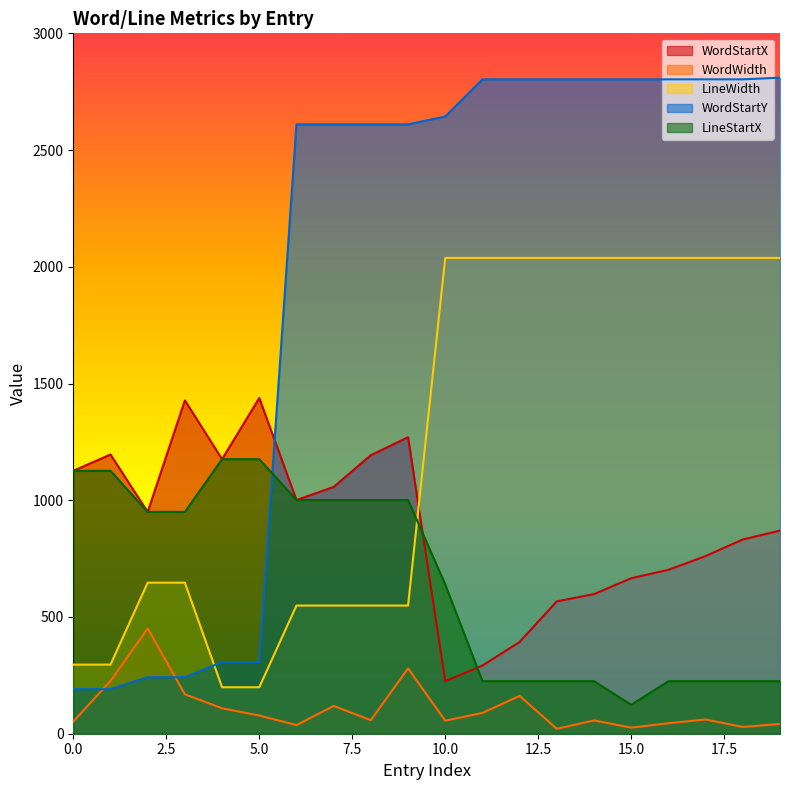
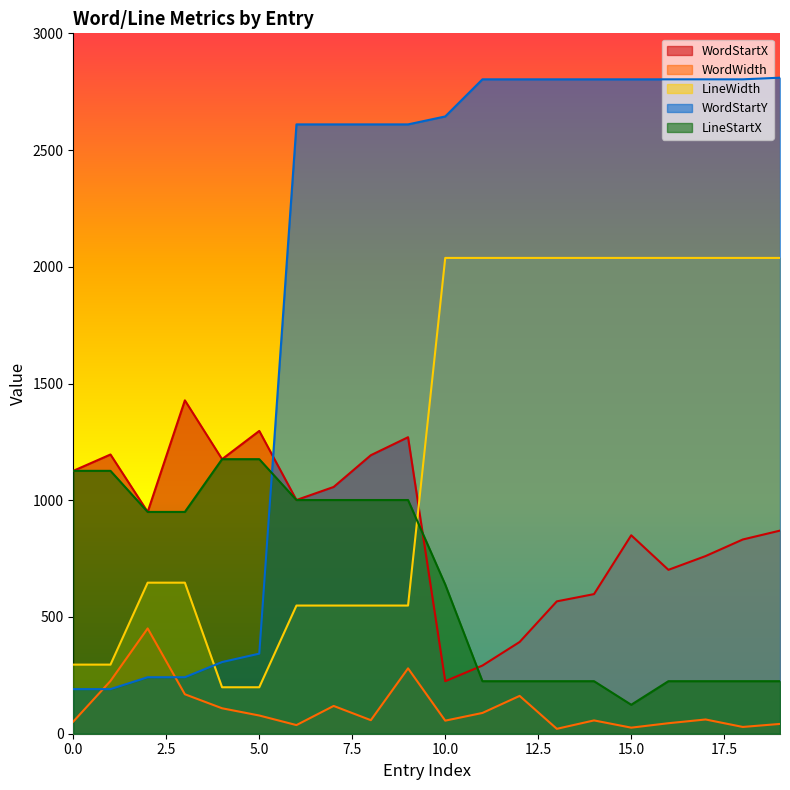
  {
    "WordStartX": {
-     "5.0": 1440,
+     "5.0": 1300,
      "10.0": 230,
-     "15.0": 670
+     "15.0": 850
    },
    "WordWidth": {
      "0.0": 50,
      "5.0": 80,
      "10.0": 60,
      "15.0": 30
    },
    "LineWidth": {
      "0.0": 300,
      "5.0": 200,
      "10.0": 2040,
      "15.0": 2040
    },
    "WordStartY": {
      "0.0": 190,
-     "5.0": 310,
+     "5.0": 340,
      "10.0": 2640,
      "15.0": 2800
    },
    "LineStartX": {
      "5.0": 1180,
      "10.0": 640,
      "15.0": 120
    }
  }
